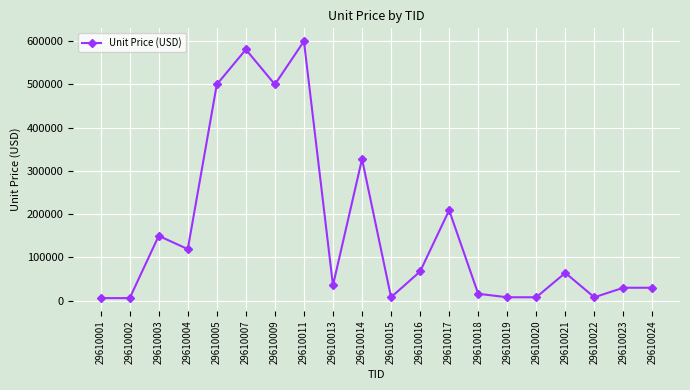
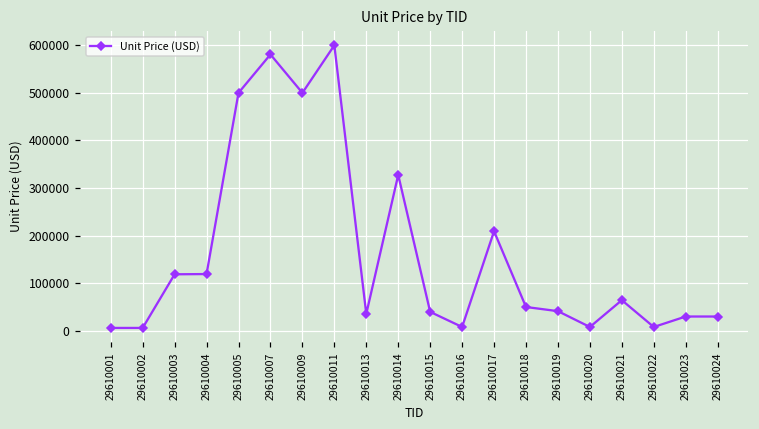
  {
    "29610001": 10000,
    "29610002": 10000,
-   "29610003": 150000,
+   "29610003": 120000,
    "29610004": 120000,
    "29610005": 500000,
    "29610007": 580000,
    "29610009": 500000,
    "29610011": 600000,
    "29610013": 40000,
    "29610014": 330000,
-   "29610015": 10000,
-   "29610016": 70000,
+   "29610015": 40000,
+   "29610016": 10000,
    "29610017": 210000,
-   "29610018": 20000,
-   "29610019": 10000,
+   "29610018": 50000,
+   "29610019": 40000,
    "29610020": 10000,
    "29610021": 60000,
    "29610022": 10000,
    "29610023": 30000,
    "29610024": 30000
  }
